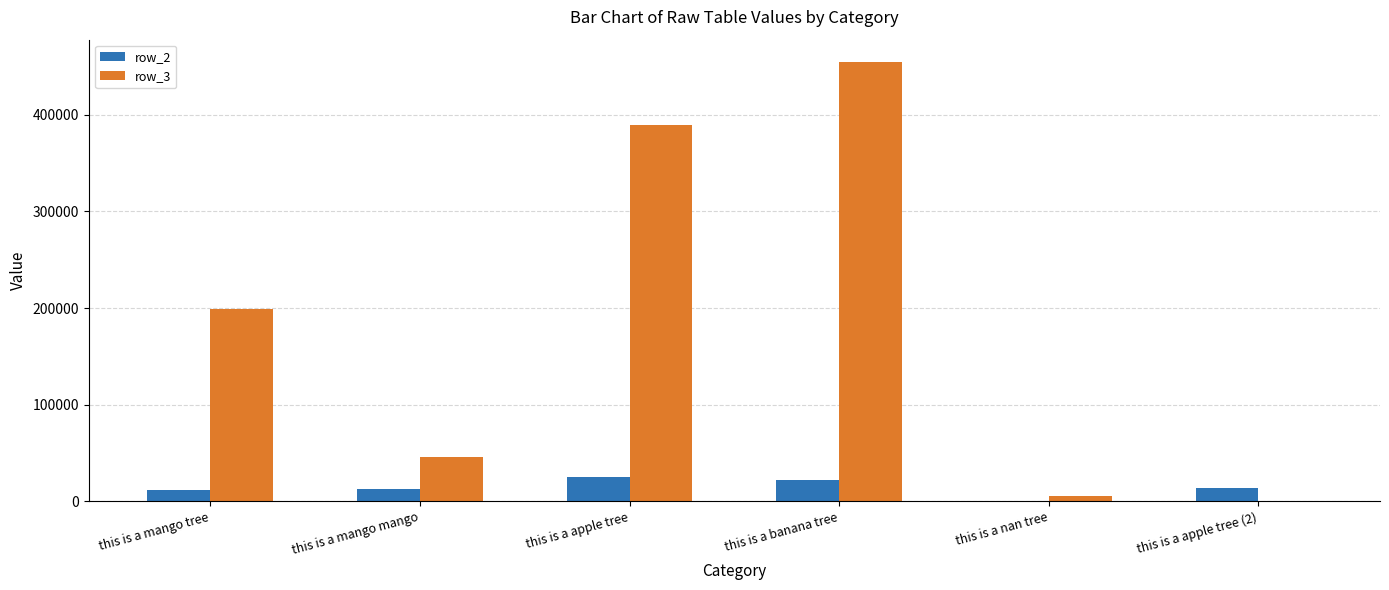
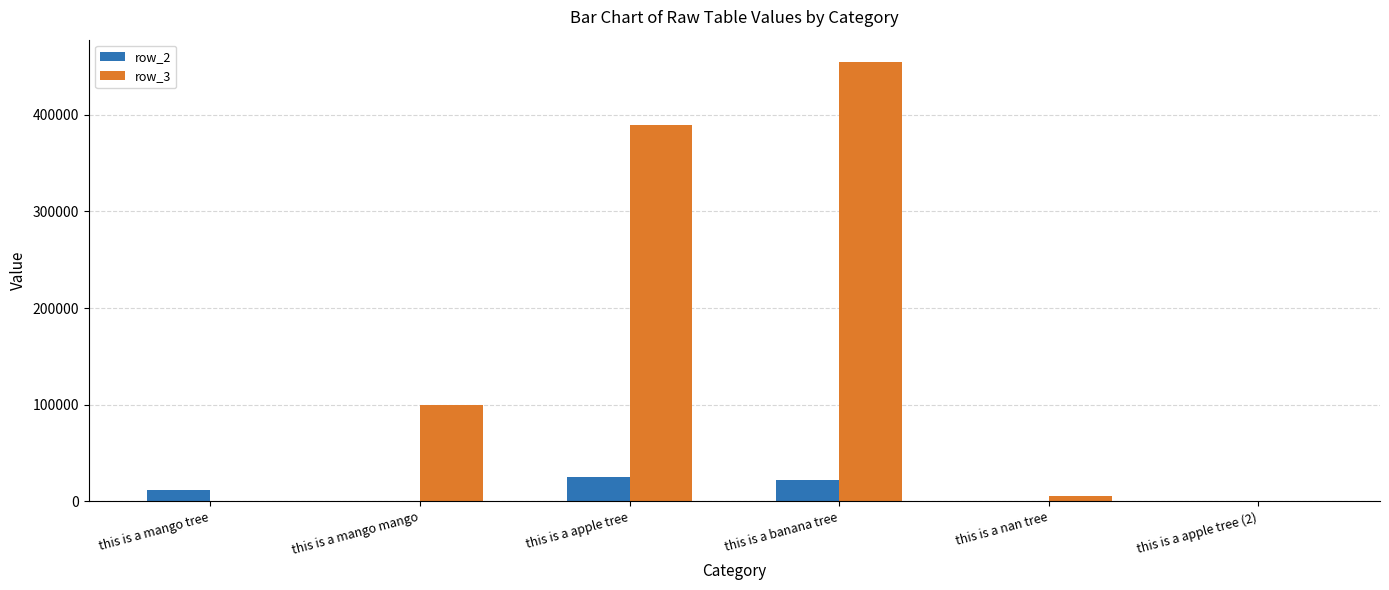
  {
    "row_2": {
      "this is a mango tree": 10000,
-     "this is a mango mango": 10000,
+     "this is a mango mango": 0,
      "this is a apple tree": 30000,
      "this is a banana tree": 20000,
-     "this is a apple tree (2)": 10000
+     "this is a apple tree (2)": 0
    },
    "row_3": {
-     "this is a mango tree": 200000,
-     "this is a mango mango": 50000,
+     "this is a mango tree": 0,
+     "this is a mango mango": 100000,
      "this is a apple tree": 390000,
      "this is a banana tree": 450000,
      "this is a nan tree": 10000
    }
  }
